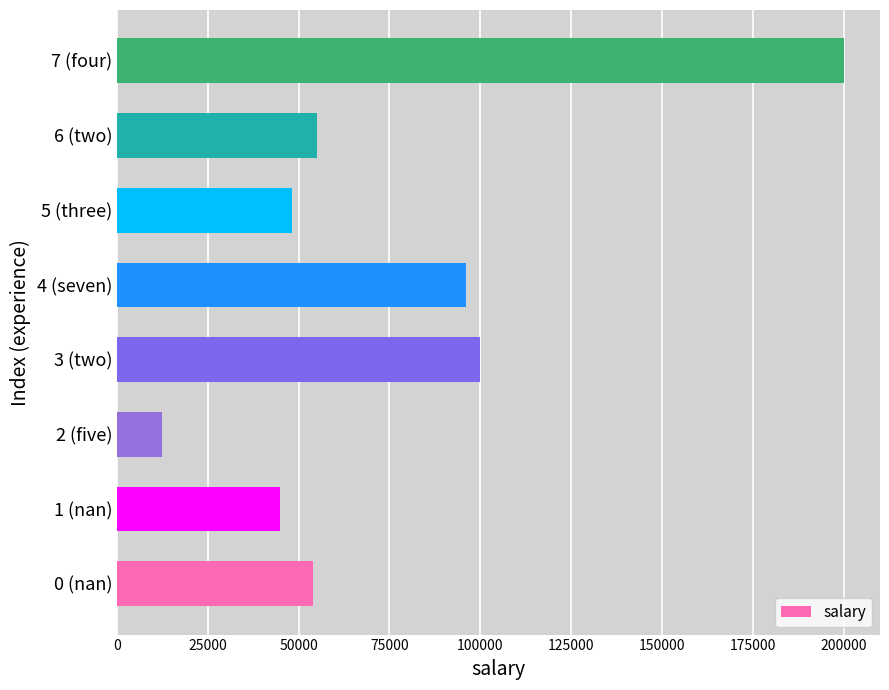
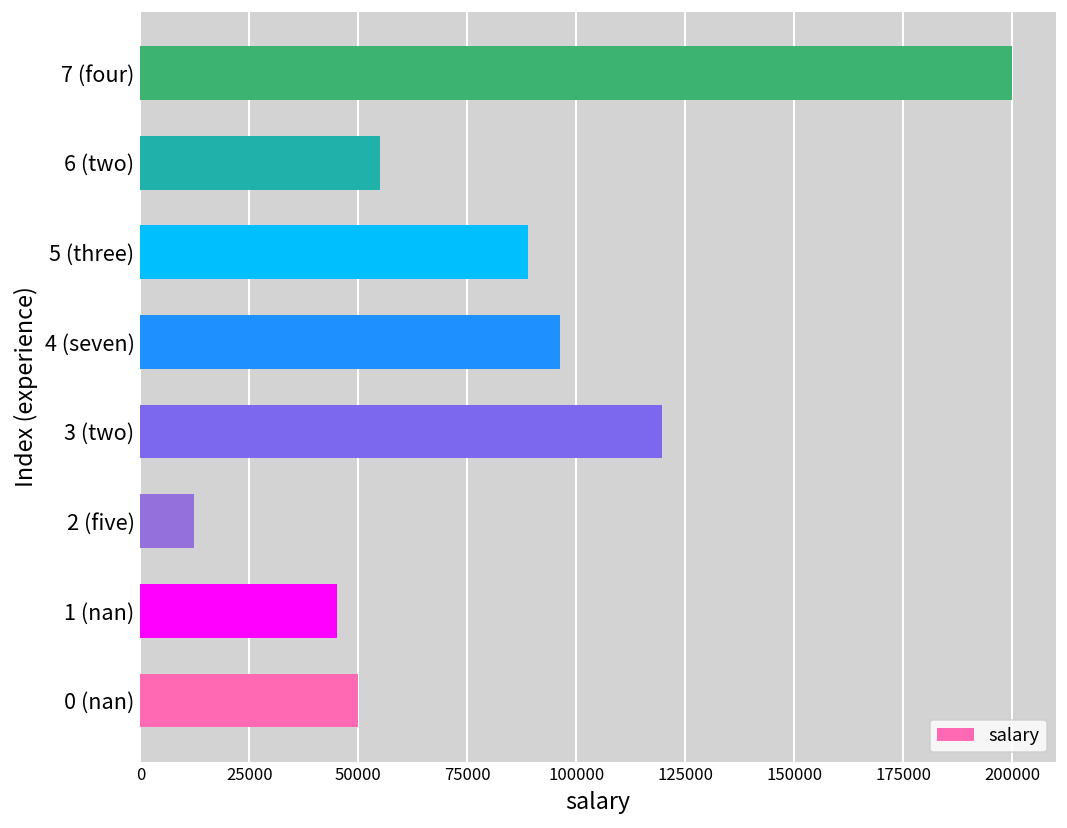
  {
    "7 (four)": 200000,
    "6 (two)": 55000,
-   "5 (three)": 48000,
+   "5 (three)": 89000,
    "4 (seven)": 96000,
-   "3 (two)": 100000,
+   "3 (two)": 120000,
    "2 (five)": 12000,
    "1 (nan)": 45000,
-   "0 (nan)": 54000
+   "0 (nan)": 50000
  }
